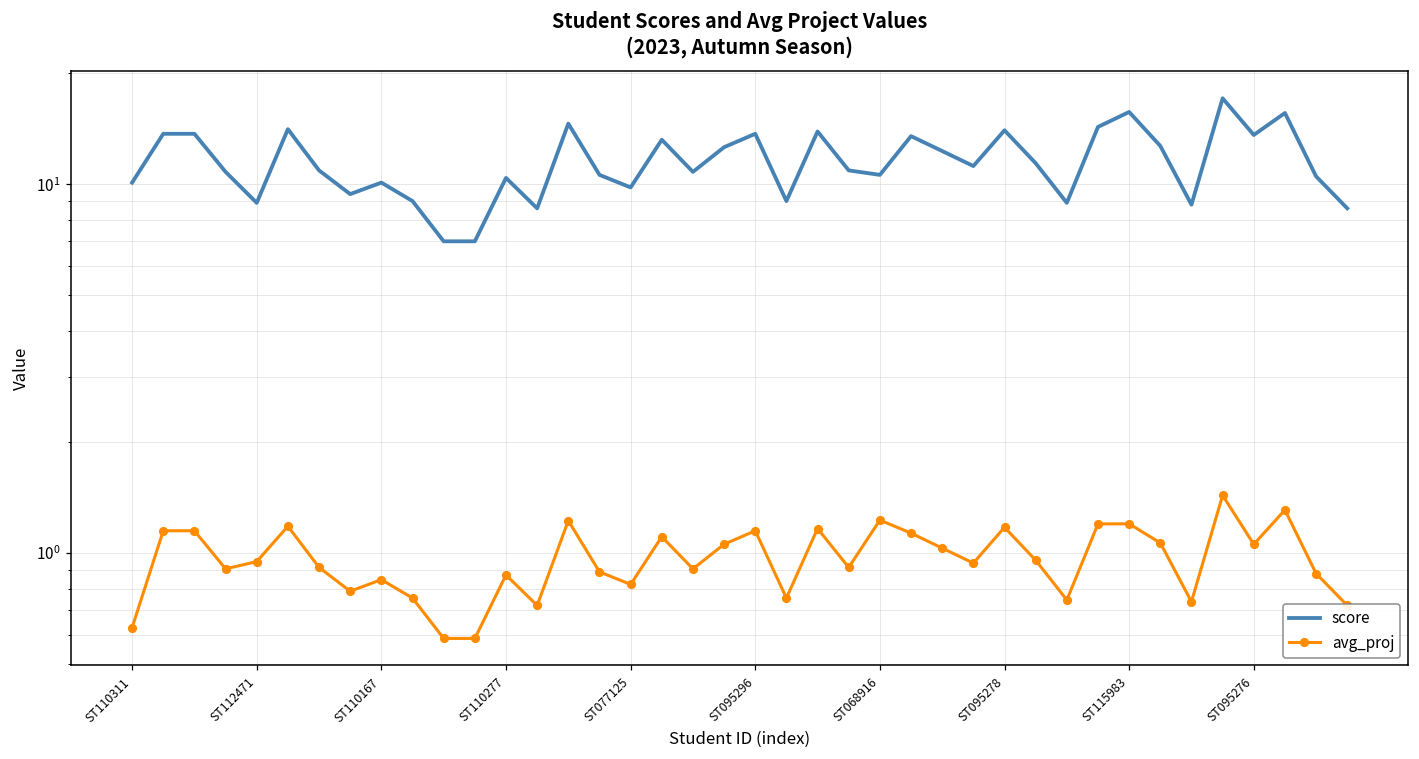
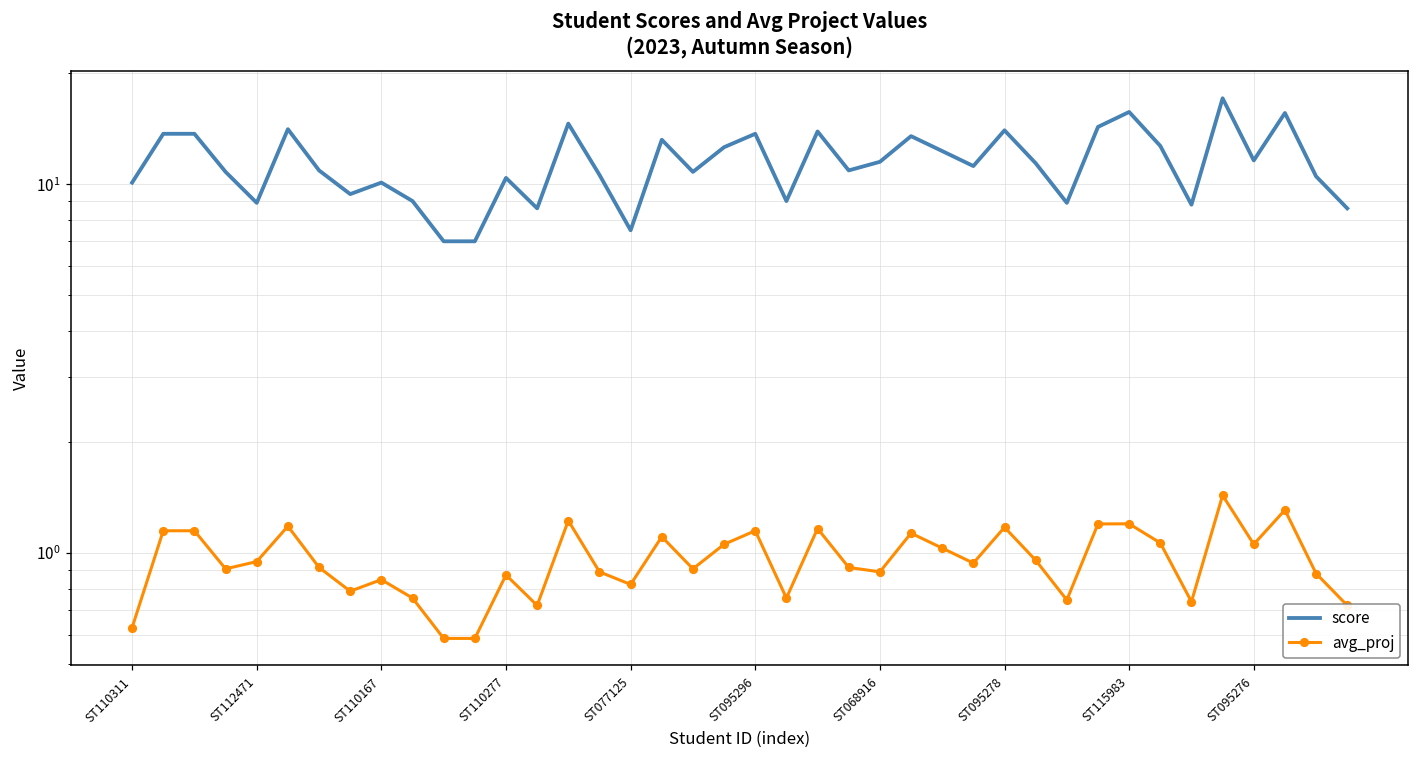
  {
    "score": {
      "ST110311": 10.1,
      "ST112471": 8.9,
      "ST110167": 10.1,
      "ST110277": 10.4,
-     "ST077125": 9.8,
+     "ST077125": 7.5,
      "ST095296": 13.7,
-     "ST068916": 10.6,
+     "ST068916": 11.5,
      "ST095278": 14.0,
      "ST115983": 16,
-     "ST095276": 13.6
+     "ST095276": 11.6
    },
    "avg_proj": {
      "ST110311": 0.63,
      "ST112471": 0.95,
      "ST110167": 0.85,
      "ST110277": 0.87,
      "ST077125": 0.82,
      "ST095296": 1.15,
-     "ST068916": 1.23,
+     "ST068916": 0.89,
      "ST095278": 1.17,
      "ST115983": 1.20,
      "ST095276": 1.06
    }
  }
